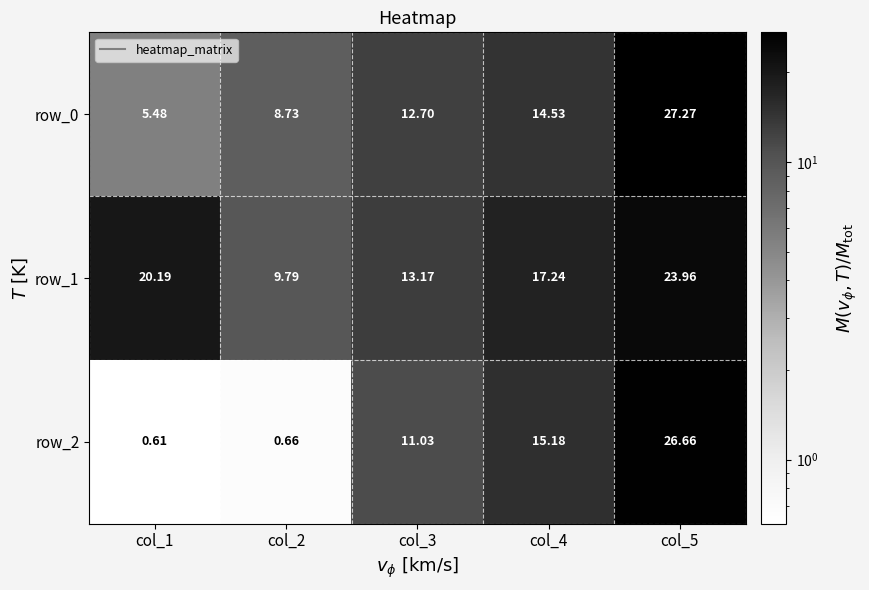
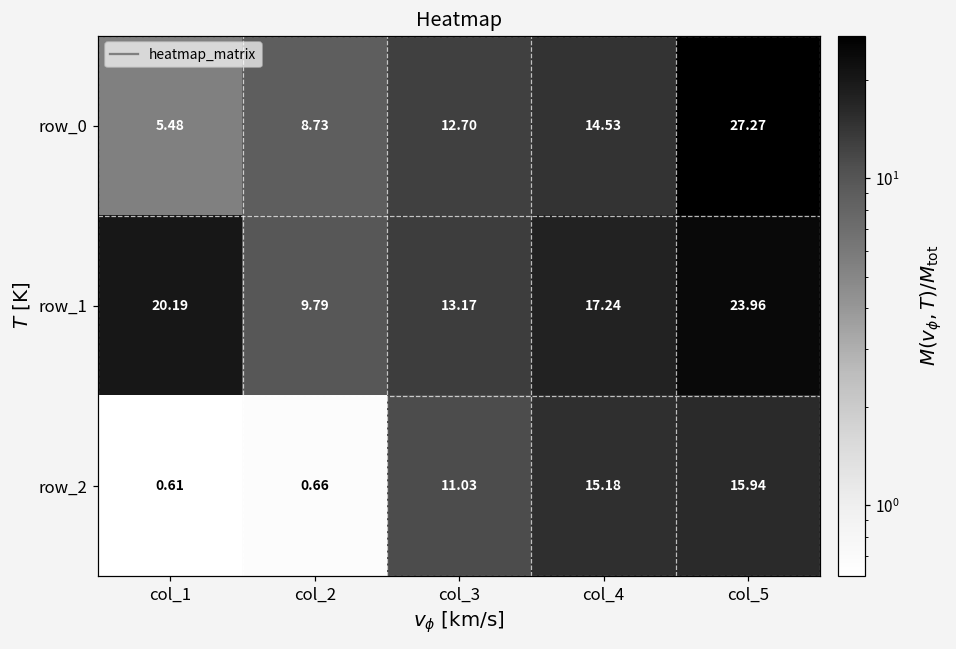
  {
    "row_0": {
      "col_1": 5.48,
      "col_2": 8.73,
      "col_3": 12.70,
      "col_4": 14.53,
      "col_5": 27.27
    },
    "row_1": {
      "col_1": 20.19,
      "col_2": 9.79,
      "col_3": 13.17,
      "col_4": 17.24,
      "col_5": 23.96
    },
    "row_2": {
      "col_1": 0.61,
      "col_2": 0.66,
      "col_3": 11.03,
      "col_4": 15.18,
-     "col_5": 26.66
+     "col_5": 15.94
    }
  }
